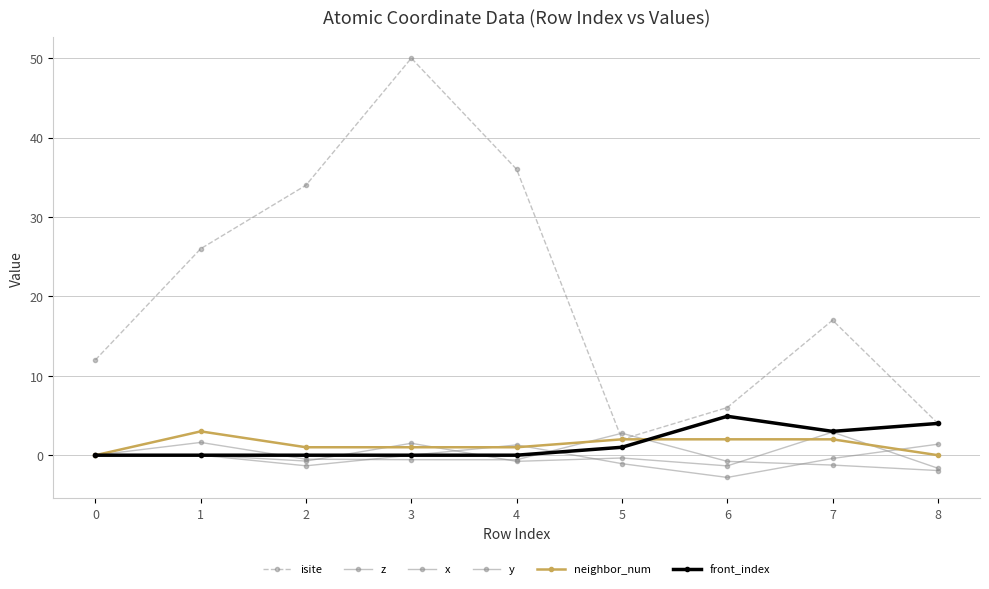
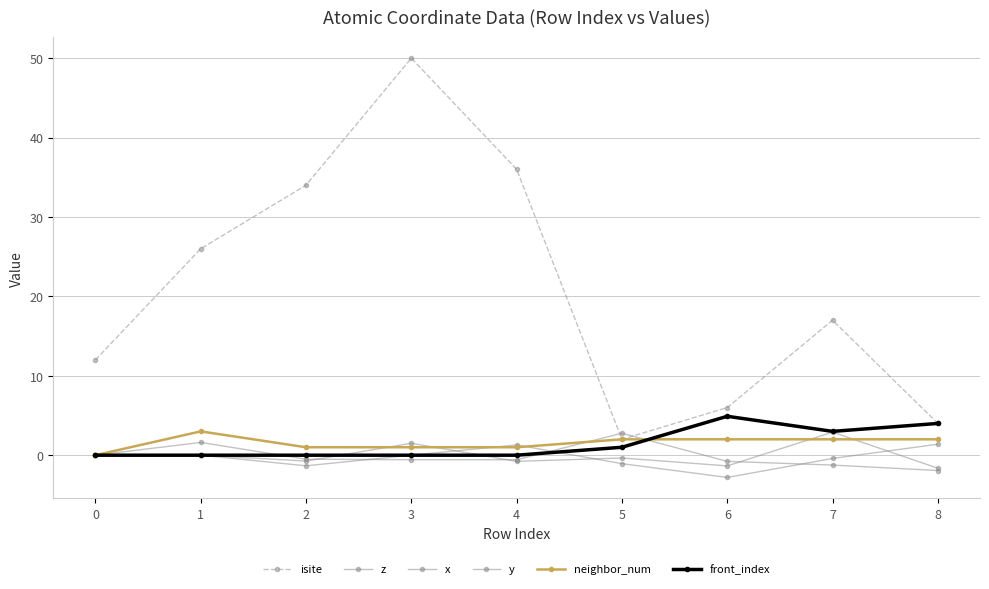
  {
    "neighbor_num": {
      "1": 3,
      "2": 1,
      "3": 1,
      "6": 2,
      "7": 2,
-     "8": 0
+     "8": 2
    },
    "front_index": {
      "2": 0,
      "4": 0,
      "5": 1,
      "6": 5
    }
  }
